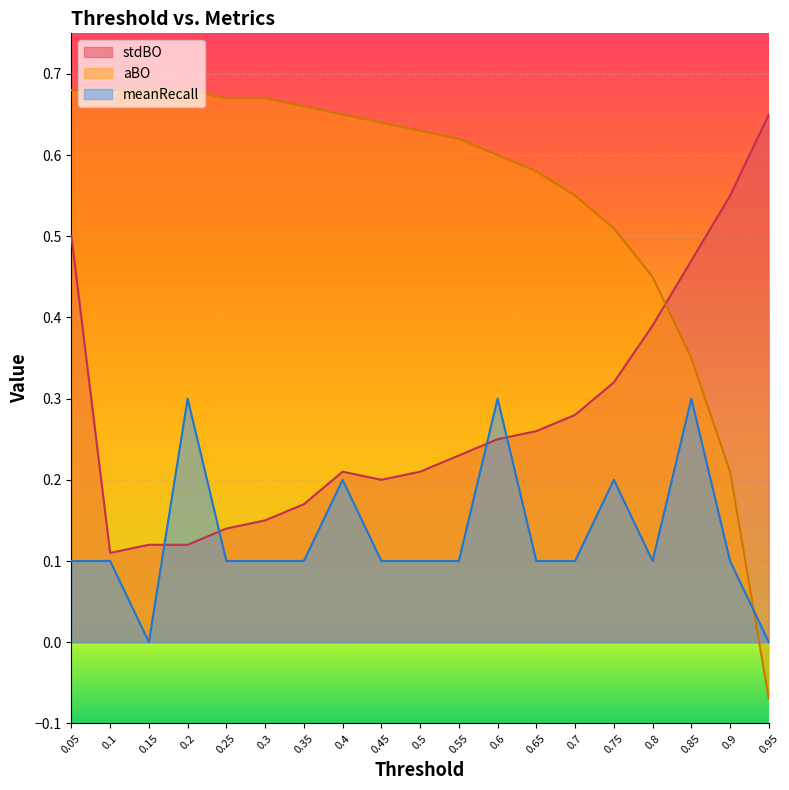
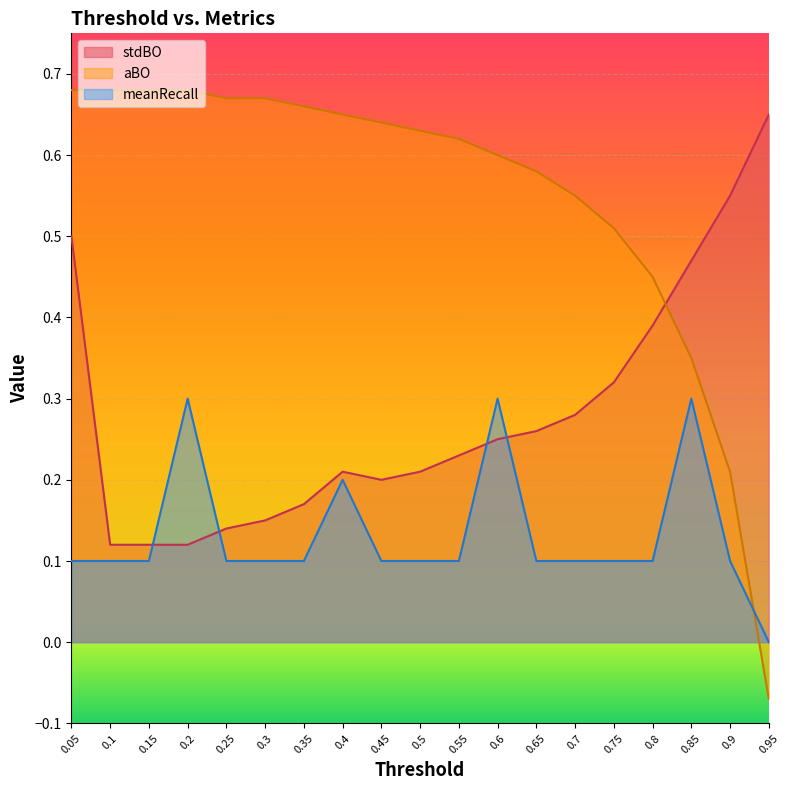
  {
    "stdBO": {
      "0.05": 0.50,
-     "0.1": 0.11,
+     "0.1": 0.12,
      "0.15": 0.12,
      "0.2": 0.12,
      "0.25": 0.14,
      "0.3": 0.15,
      "0.35": 0.17,
      "0.4": 0.21,
      "0.45": 0.20,
      "0.5": 0.21,
      "0.55": 0.23,
      "0.6": 0.25,
      "0.65": 0.26,
      "0.7": 0.28,
      "0.75": 0.32,
      "0.8": 0.39,
      "0.85": 0.47,
      "0.9": 0.55,
      "0.95": 0.65
    },
    "meanRecall": {
      "0.05": 0.1,
      "0.1": 0.1,
-     "0.15": 0.0,
+     "0.15": 0.1,
      "0.2": 0.3,
      "0.25": 0.1,
      "0.3": 0.1,
      "0.35": 0.1,
      "0.4": 0.2,
      "0.45": 0.1,
      "0.5": 0.1,
      "0.55": 0.1,
      "0.6": 0.3,
      "0.65": 0.1,
      "0.7": 0.1,
-     "0.75": 0.2,
+     "0.75": 0.1,
      "0.8": 0.1,
      "0.85": 0.3,
      "0.9": 0.1
    }
  }
